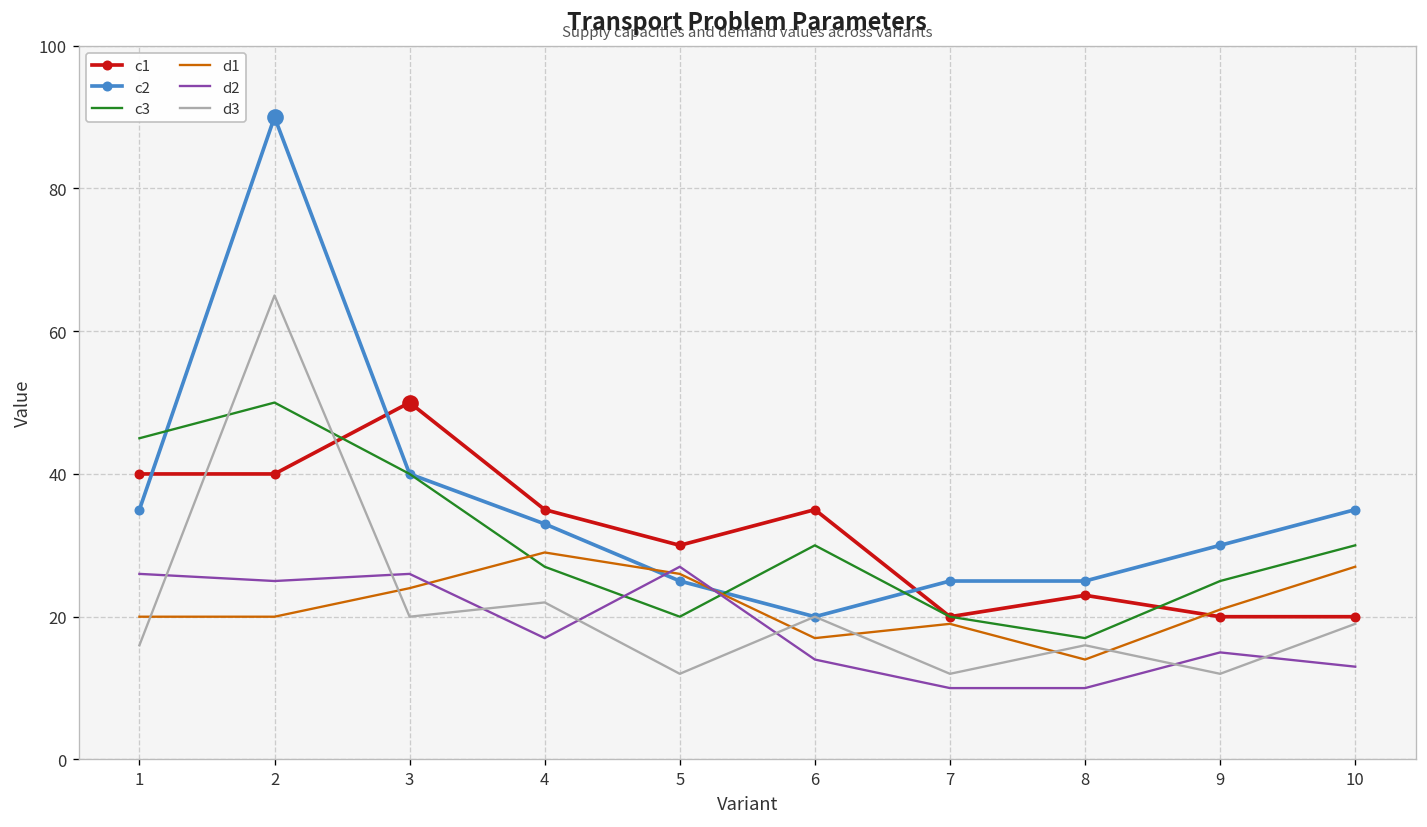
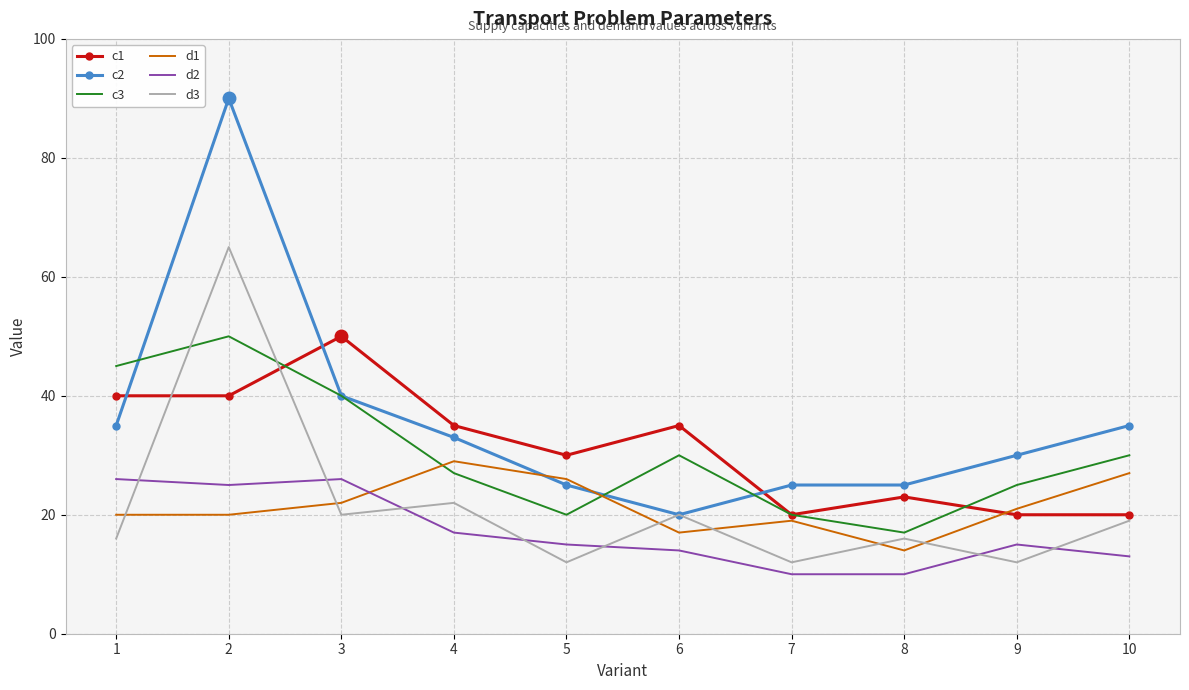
  {
    "c3": {
      "1": 45,
      "2": 50,
      "4": 27,
      "5": 20,
      "6": 30,
      "8": 17,
      "9": 25,
      "10": 30
    },
    "d1": {
      "1": 20,
      "2": 20,
-     "3": 24,
+     "3": 22,
      "4": 29,
      "5": 26,
      "6": 17,
      "7": 19,
      "8": 14,
      "9": 21,
      "10": 27
    },
    "d2": {
      "1": 26,
      "2": 25,
      "3": 26,
      "4": 17,
-     "5": 27,
+     "5": 15,
      "6": 14,
      "7": 10,
      "8": 10,
      "9": 15,
      "10": 13
    },
    "d3": {
      "1": 16,
      "2": 65,
      "3": 20,
      "4": 22,
      "5": 12,
      "7": 12,
      "8": 16,
      "9": 12,
      "10": 19
    }
  }
